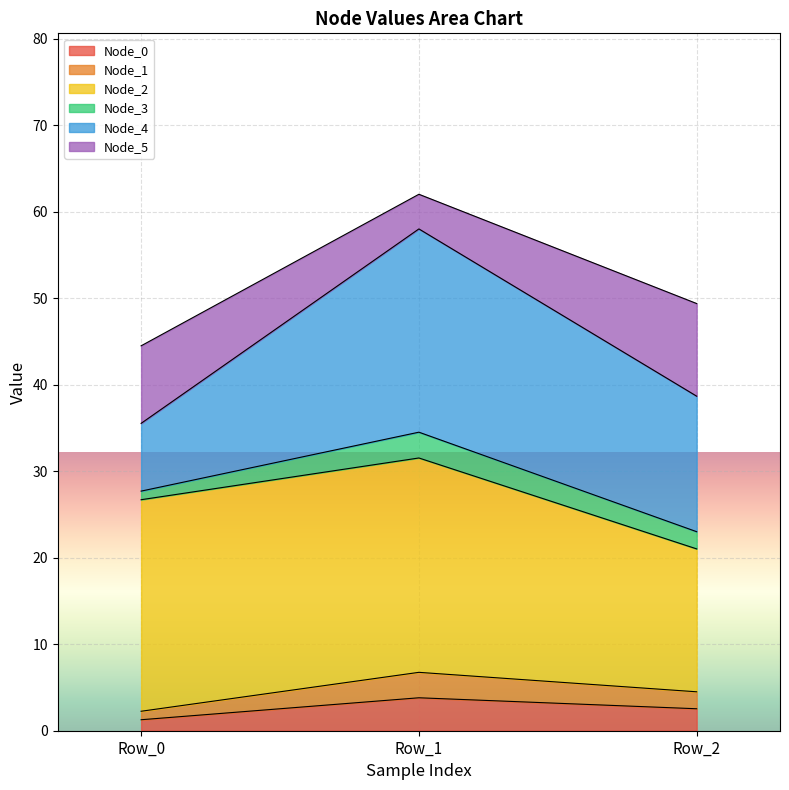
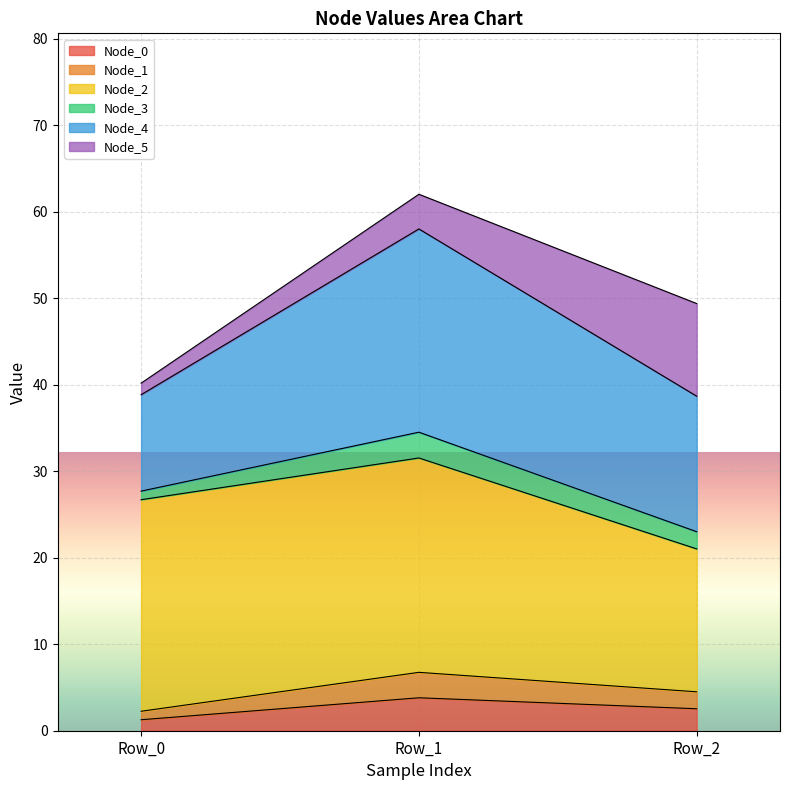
  {
    "Node_2": {
      "Row_0": 24,
      "Row_1": 25,
      "Row_2": 17
    },
    "Node_3": {
      "Row_0": 1,
      "Row_1": 3,
      "Row_2": 2
    },
    "Node_4": {
-     "Row_0": 8,
+     "Row_0": 11,
      "Row_1": 23,
      "Row_2": 16
    },
    "Node_5": {
-     "Row_0": 9,
+     "Row_0": 1,
      "Row_1": 4,
      "Row_2": 11
    }
  }
